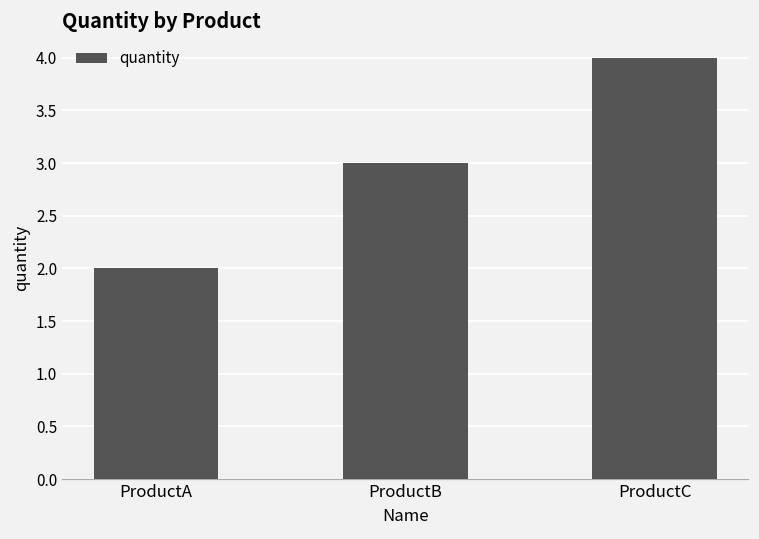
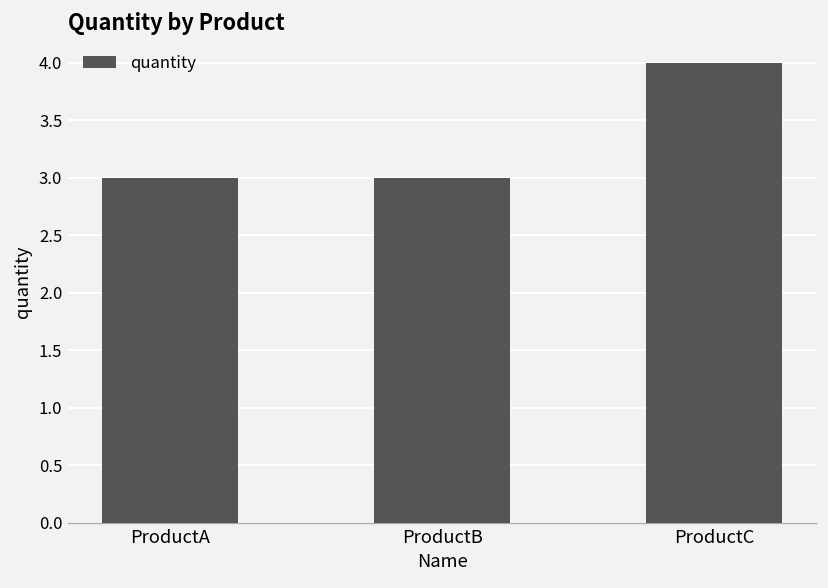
  {
-   "ProductA": 2,
+   "ProductA": 3,
    "ProductB": 3,
    "ProductC": 4
  }
